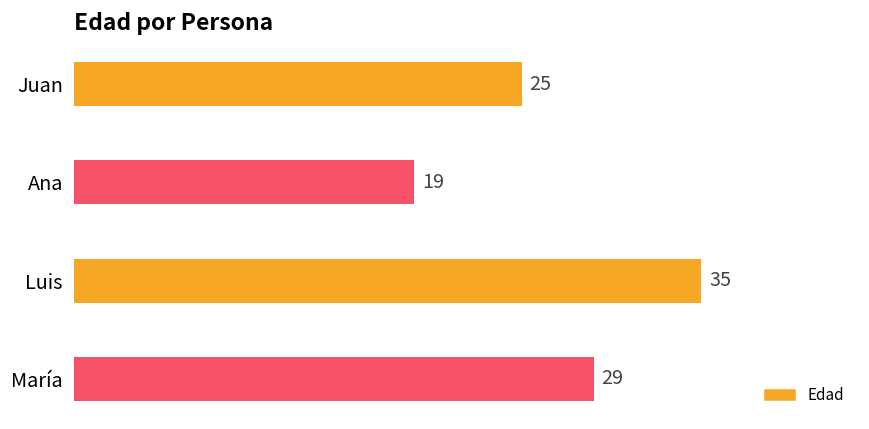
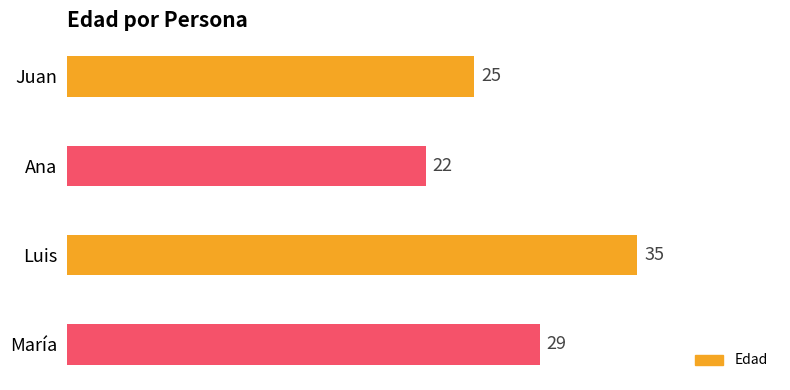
  {
    "Juan": 25,
-   "Ana": 19,
+   "Ana": 22,
    "Luis": 35,
    "María": 29
  }
